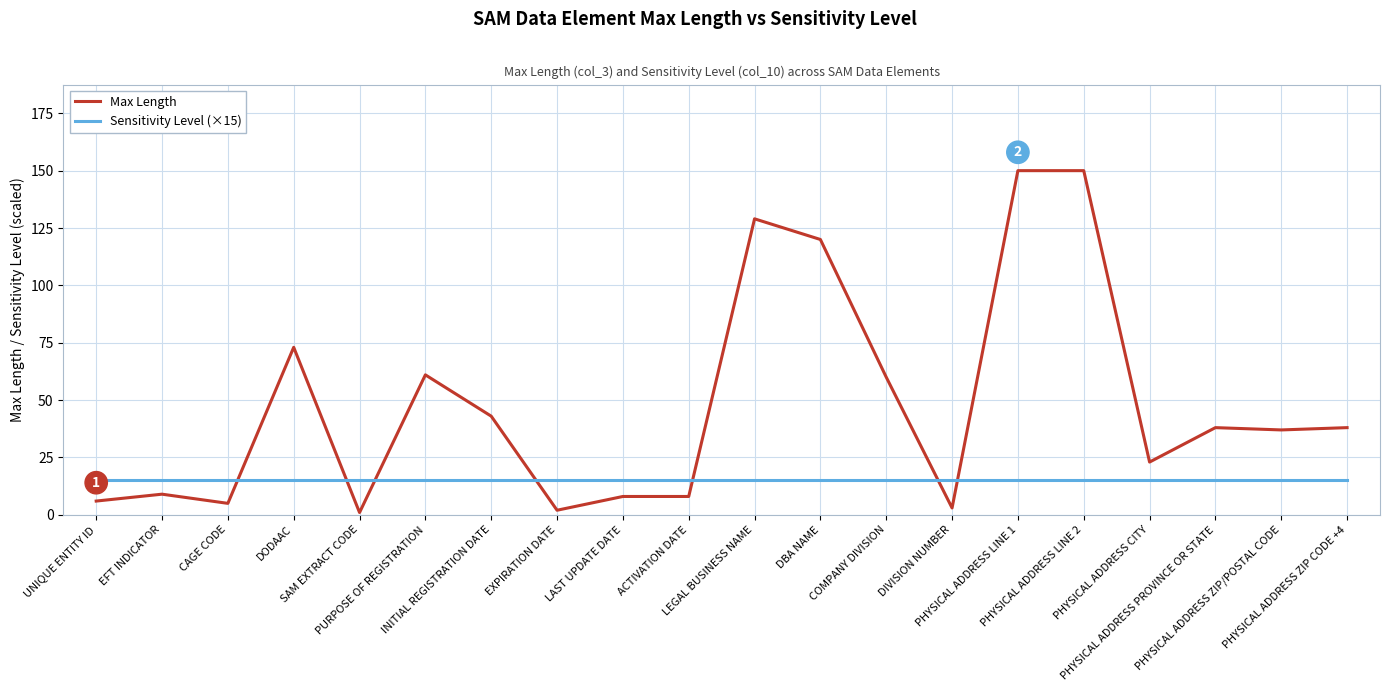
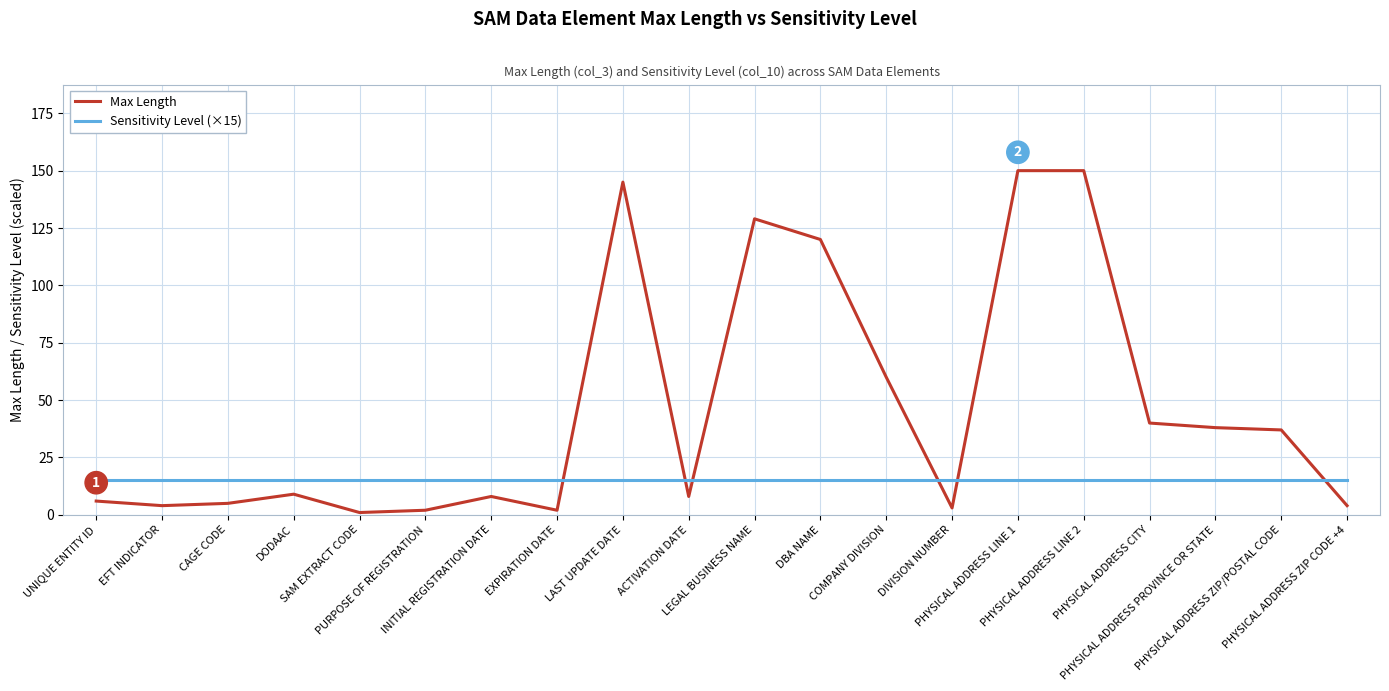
  {
    "Max Length": {
      "UNIQUE ENTITY ID": 6,
-     "EFT INDICATOR": 9,
+     "EFT INDICATOR": 4,
      "CAGE CODE": 5,
-     "DODAAC": 73,
+     "DODAAC": 9,
      "SAM EXTRACT CODE": 1,
-     "PURPOSE OF REGISTRATION": 61,
-     "INITIAL REGISTRATION DATE": 43,
+     "PURPOSE OF REGISTRATION": 2,
+     "INITIAL REGISTRATION DATE": 8,
      "EXPIRATION DATE": 2,
-     "LAST UPDATE DATE": 8,
+     "LAST UPDATE DATE": 145,
      "ACTIVATION DATE": 8,
      "LEGAL BUSINESS NAME": 129,
      "DBA NAME": 120,
      "COMPANY DIVISION": 60,
      "DIVISION NUMBER": 3,
      "PHYSICAL ADDRESS LINE 2": 150,
-     "PHYSICAL ADDRESS CITY": 23,
+     "PHYSICAL ADDRESS CITY": 40,
      "PHYSICAL ADDRESS PROVINCE OR STATE": 38,
      "PHYSICAL ADDRESS ZIP/POSTAL CODE": 37,
-     "PHYSICAL ADDRESS ZIP CODE +4": 38
+     "PHYSICAL ADDRESS ZIP CODE +4": 4
    },
    "Sensitivity Level (×15)": {
      "EFT INDICATOR": 15,
      "CAGE CODE": 15,
      "DODAAC": 15,
      "SAM EXTRACT CODE": 15,
      "PURPOSE OF REGISTRATION": 15,
      "INITIAL REGISTRATION DATE": 15,
      "EXPIRATION DATE": 15,
      "LAST UPDATE DATE": 15,
      "ACTIVATION DATE": 15,
      "LEGAL BUSINESS NAME": 15,
      "DBA NAME": 15,
      "COMPANY DIVISION": 15,
      "DIVISION NUMBER": 15,
      "PHYSICAL ADDRESS LINE 1": 15,
      "PHYSICAL ADDRESS LINE 2": 15,
      "PHYSICAL ADDRESS CITY": 15,
      "PHYSICAL ADDRESS PROVINCE OR STATE": 15,
      "PHYSICAL ADDRESS ZIP/POSTAL CODE": 15,
      "PHYSICAL ADDRESS ZIP CODE +4": 15
    }
  }
